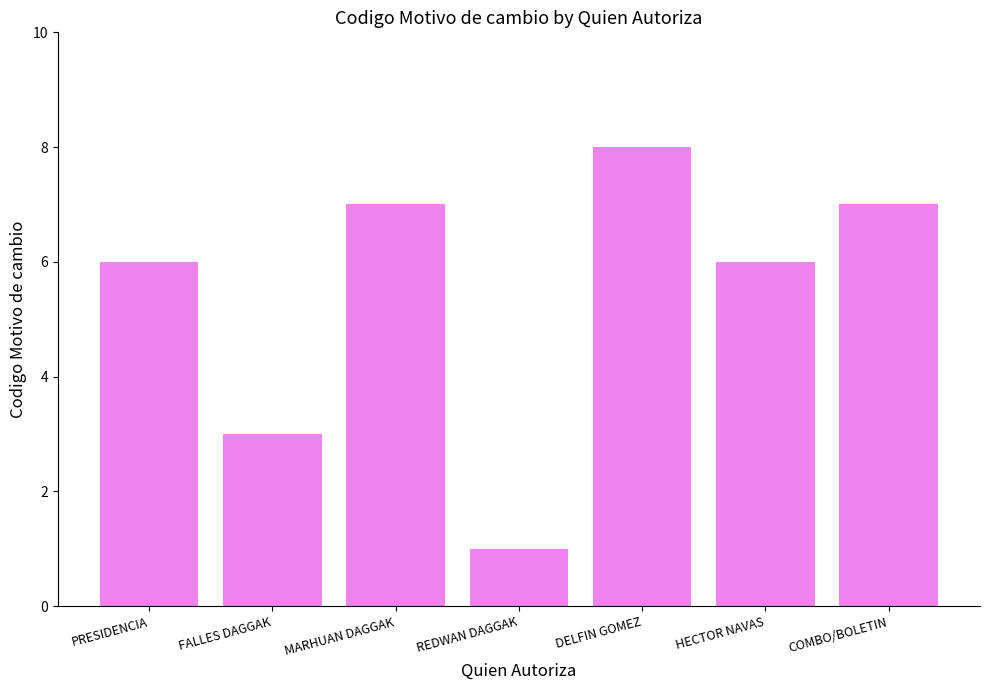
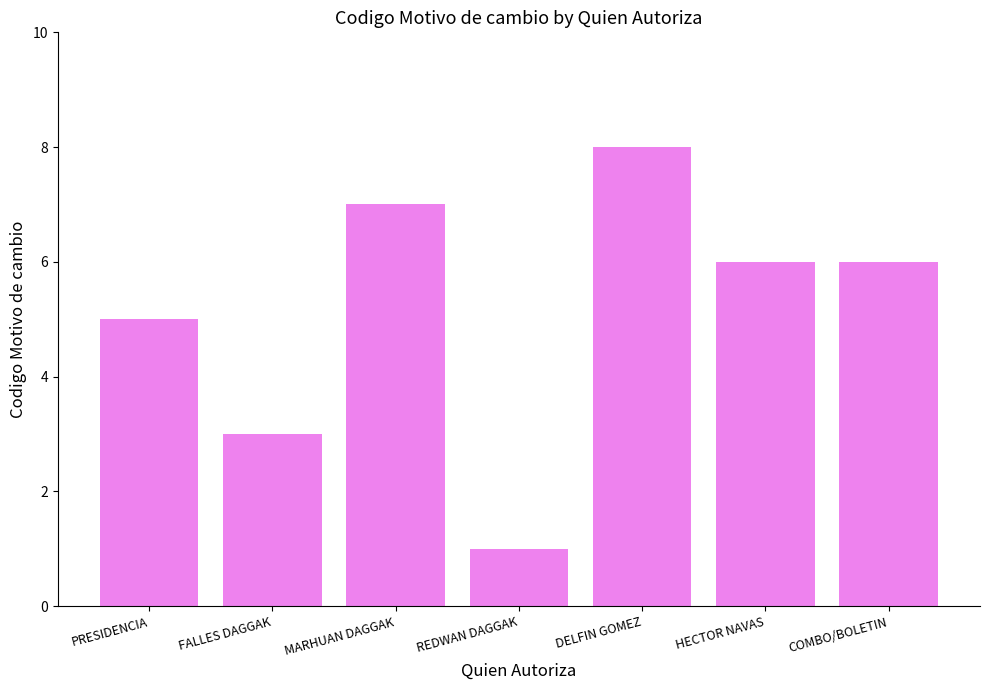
  {
-   "PRESIDENCIA": 6,
+   "PRESIDENCIA": 5,
    "FALLES DAGGAK": 3,
    "MARHUAN DAGGAK": 7,
    "REDWAN DAGGAK": 1,
    "DELFIN GOMEZ": 8,
    "HECTOR NAVAS": 6,
-   "COMBO/BOLETIN": 7
+   "COMBO/BOLETIN": 6
  }
